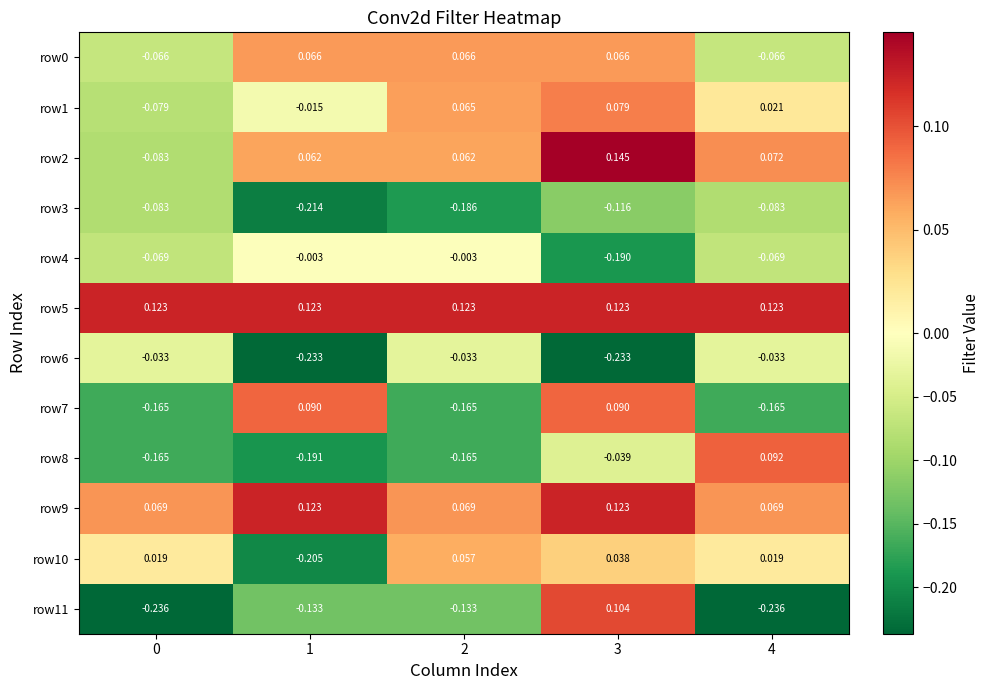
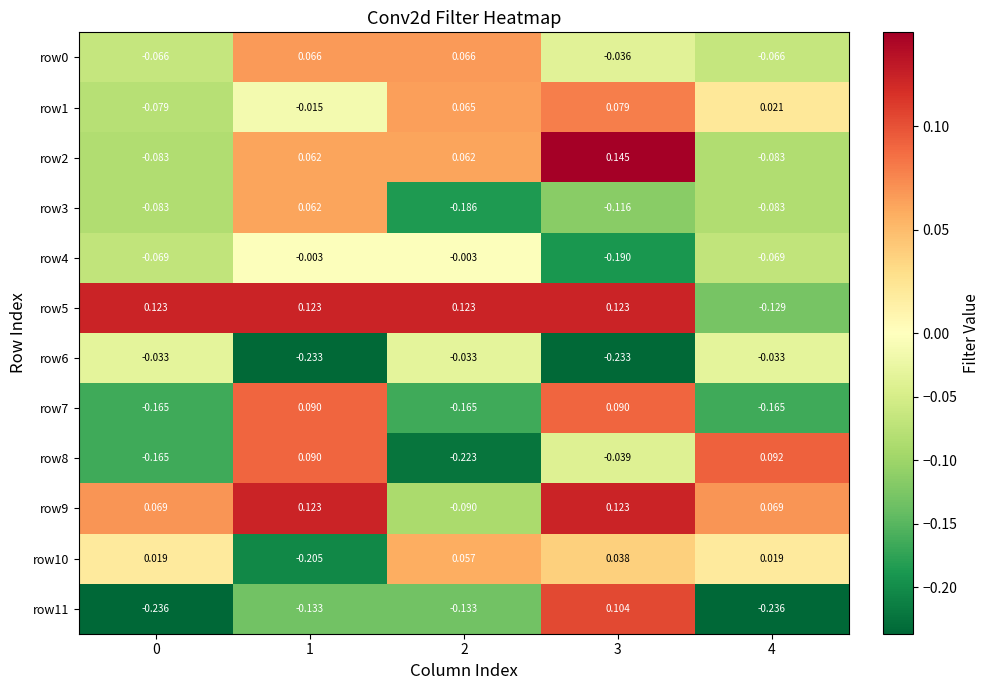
  {
    "row0": {
      "0": -0.066,
      "1": 0.066,
      "2": 0.066,
-     "3": 0.066,
+     "3": -0.036,
      "4": -0.066
    },
    "row1": {
      "0": -0.079,
      "1": -0.015,
      "2": 0.065,
      "3": 0.079,
      "4": 0.021
    },
    "row2": {
      "0": -0.083,
      "1": 0.062,
      "2": 0.062,
      "3": 0.145,
-     "4": 0.072
+     "4": -0.083
    },
    "row3": {
      "0": -0.083,
-     "1": -0.214,
+     "1": 0.062,
      "2": -0.186,
      "3": -0.116,
      "4": -0.083
    },
    "row4": {
      "0": -0.069,
      "1": -0.003,
      "2": -0.003,
      "3": -0.190,
      "4": -0.069
    },
    "row5": {
      "0": 0.123,
      "1": 0.123,
      "2": 0.123,
      "3": 0.123,
-     "4": 0.123
+     "4": -0.129
    },
    "row6": {
      "0": -0.033,
      "1": -0.233,
      "2": -0.033,
      "3": -0.233,
      "4": -0.033
    },
    "row7": {
      "0": -0.165,
      "1": 0.090,
      "2": -0.165,
      "3": 0.090,
      "4": -0.165
    },
    "row8": {
      "0": -0.165,
-     "1": -0.191,
-     "2": -0.165,
+     "1": 0.090,
+     "2": -0.223,
      "3": -0.039,
      "4": 0.092
    },
    "row9": {
      "0": 0.069,
      "1": 0.123,
-     "2": 0.069,
+     "2": -0.090,
      "3": 0.123,
      "4": 0.069
    },
    "row10": {
      "0": 0.019,
      "1": -0.205,
      "2": 0.057,
      "3": 0.038,
      "4": 0.019
    },
    "row11": {
      "0": -0.236,
      "1": -0.133,
      "2": -0.133,
      "3": 0.104,
      "4": -0.236
    }
  }
